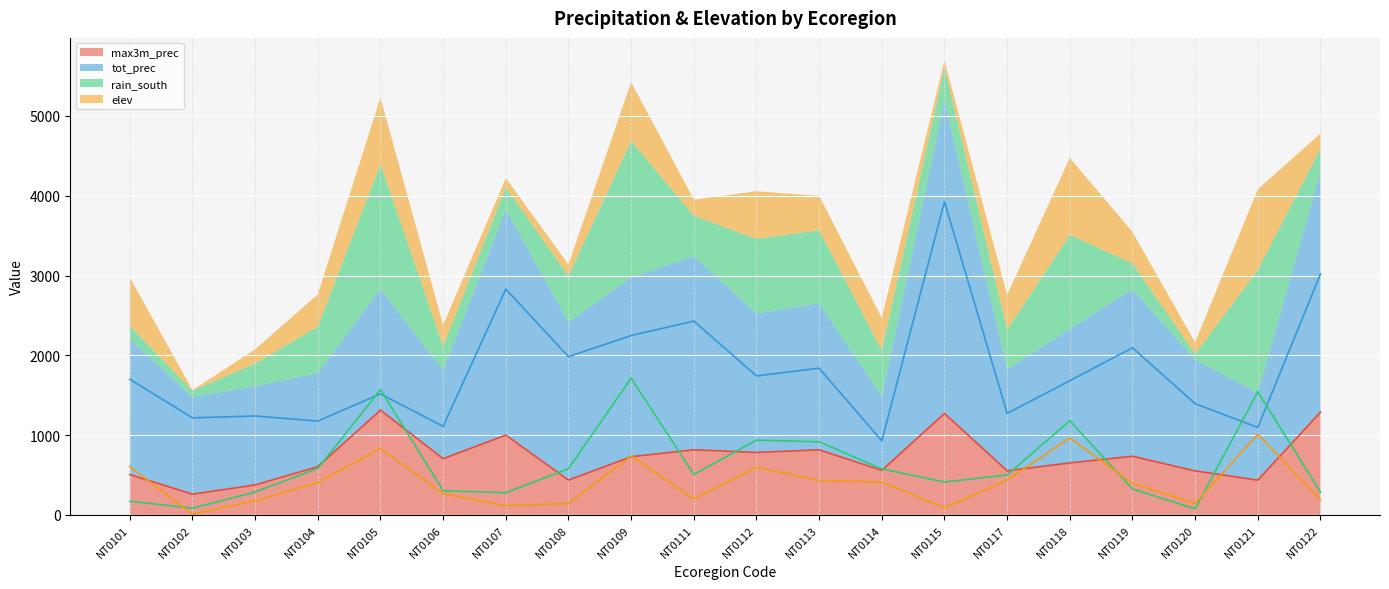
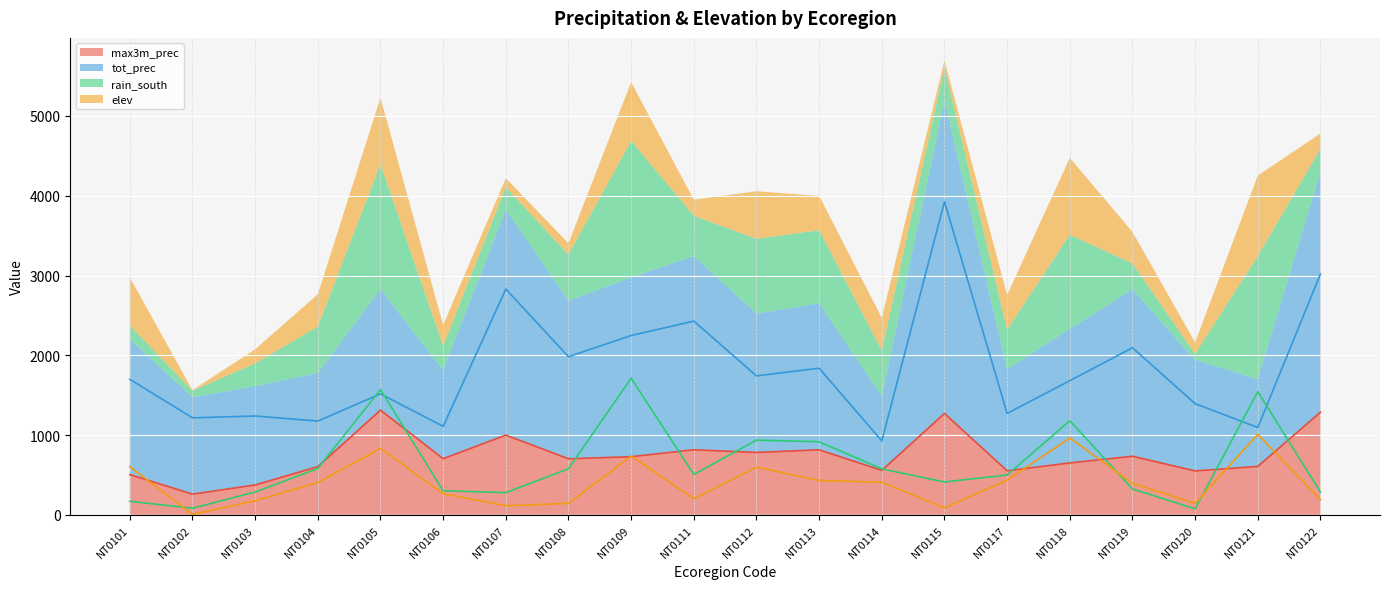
  {
    "max3m_prec": {
      "NT0101": 500,
      "NT0102": 300,
      "NT0103": 400,
      "NT0105": 1300,
      "NT0106": 700,
      "NT0107": 1000,
-     "NT0108": 400,
+     "NT0108": 700,
      "NT0111": 800,
      "NT0112": 800,
      "NT0113": 800,
      "NT0115": 1300,
      "NT0117": 600,
      "NT0118": 700,
      "NT0119": 700,
      "NT0120": 600,
-     "NT0121": 400,
+     "NT0121": 600,
      "NT0122": 1300
    }
  }
